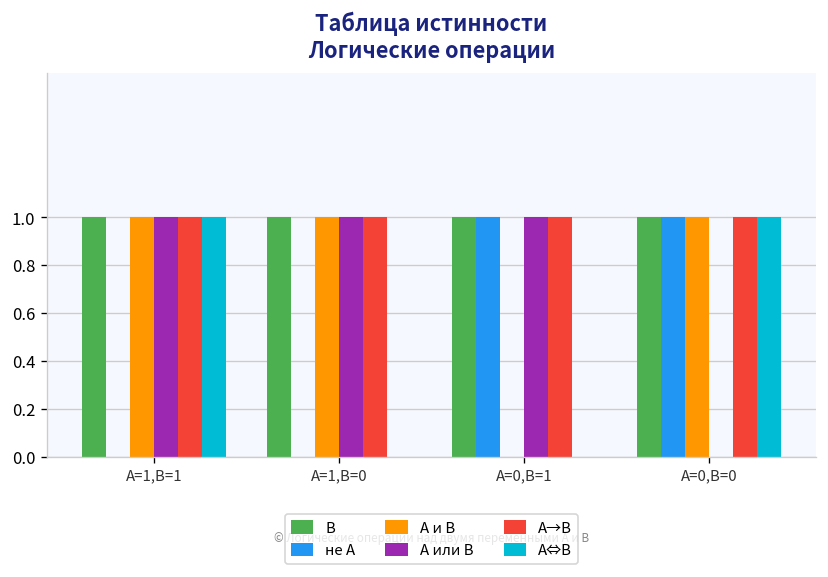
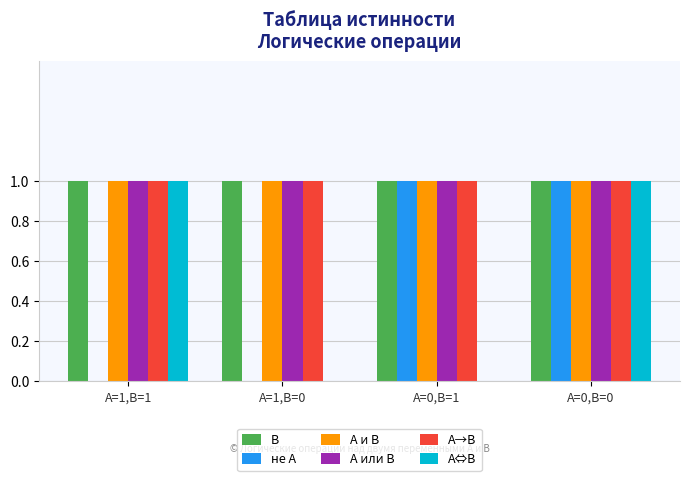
  {
    "B": {
      "A=1,B=1": 1,
      "A=1,B=0": 1,
      "A=0,B=1": 1,
      "A=0,B=0": 1
    },
    "A и B": {
      "A=1,B=1": 1,
      "A=1,B=0": 1,
-     "A=0,B=1": 0,
+     "A=0,B=1": 1,
      "A=0,B=0": 1
    },
    "A или B": {
      "A=1,B=1": 1,
      "A=1,B=0": 1,
      "A=0,B=1": 1,
-     "A=0,B=0": 0
+     "A=0,B=0": 1
    },
    "A→B": {
      "A=1,B=1": 1,
      "A=1,B=0": 1,
      "A=0,B=1": 1,
      "A=0,B=0": 1
    }
  }
